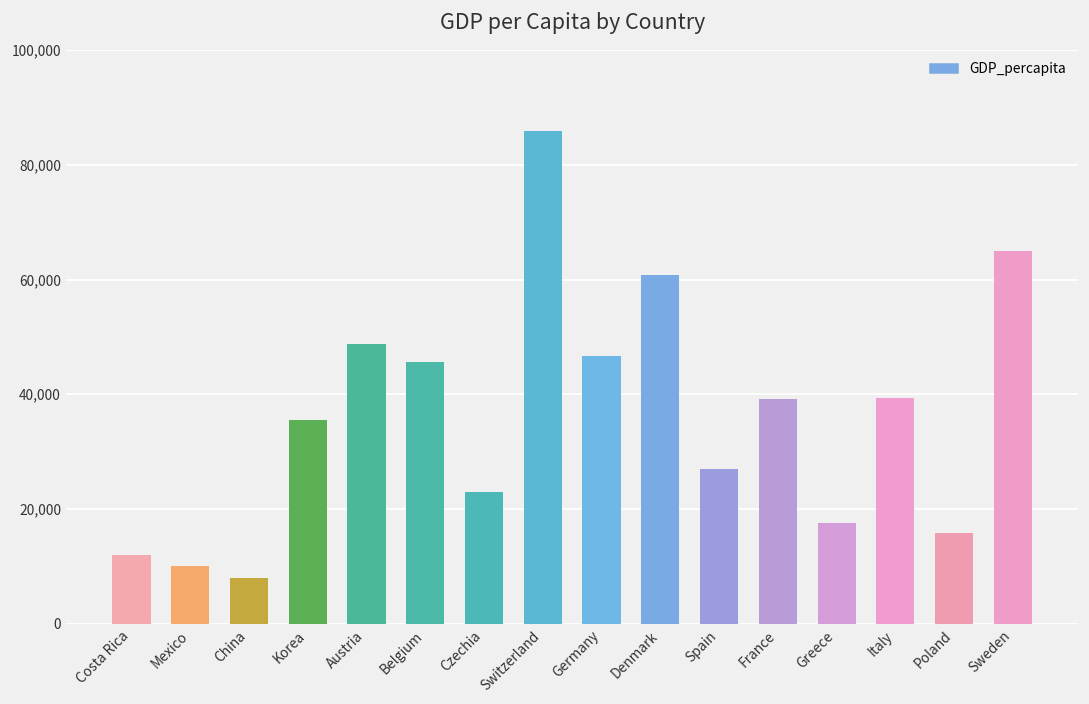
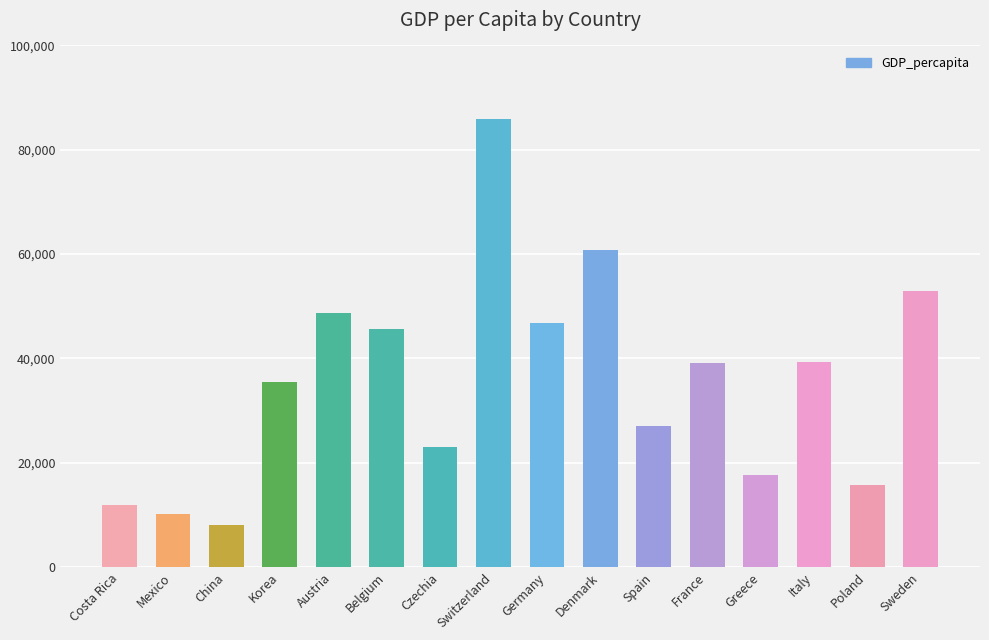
  {
    "Costa Rica": "12,000",
    "Mexico": "10,000",
    "China": "8,000",
    "Korea": "35,000",
    "Austria": "49,000",
    "Belgium": "46,000",
    "Czechia": "23,000",
    "Switzerland": "86,000",
    "Germany": "47,000",
    "Denmark": "61,000",
    "Spain": "27,000",
    "France": "39,000",
    "Greece": "18,000",
    "Italy": "39,000",
    "Poland": "16,000",
-   "Sweden": "65,000"
+   "Sweden": "53,000"
  }
